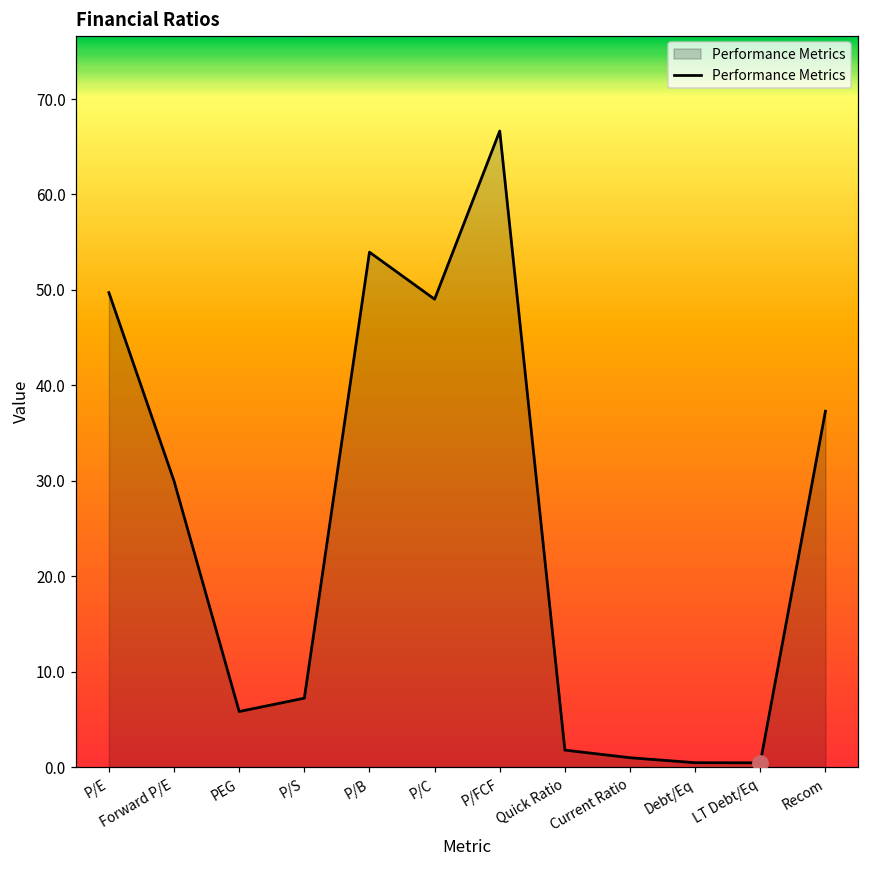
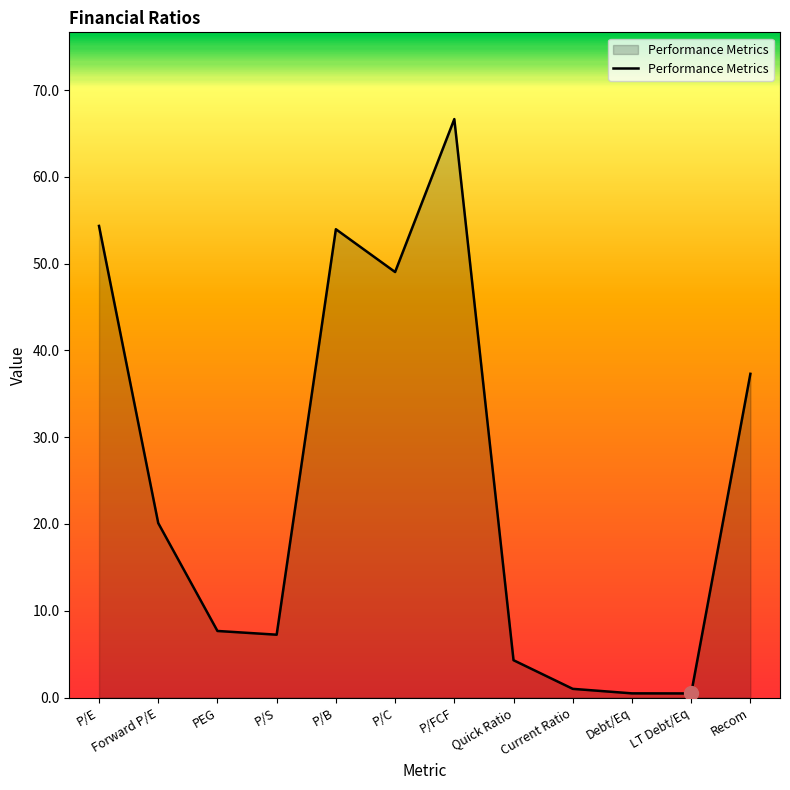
  {
    "Performance Metrics": {
-     "P/E": 50,
-     "Forward P/E": 30,
-     "PEG": 6,
+     "P/E": 54,
+     "Forward P/E": 20,
+     "PEG": 8,
      "P/S": 7,
      "P/B": 54,
      "P/C": 49,
      "P/FCF": 67,
-     "Quick Ratio": 2,
+     "Quick Ratio": 4,
      "Current Ratio": 1,
      "Debt/Eq": 0,
      "Recom": 37
    }
  }
